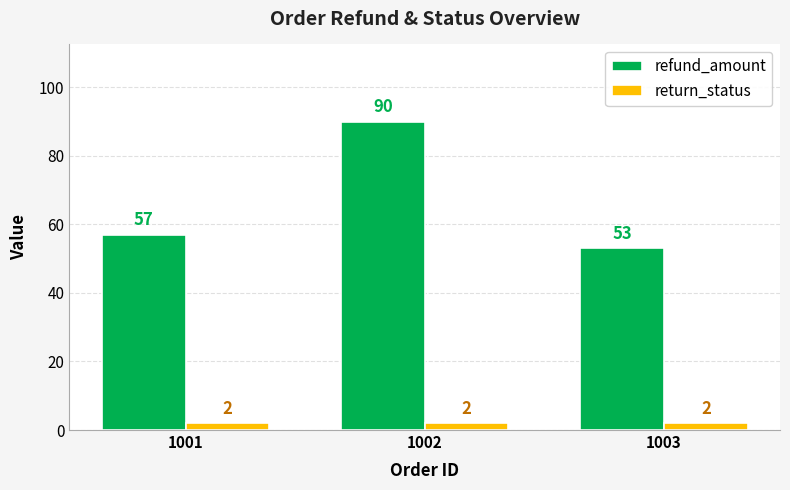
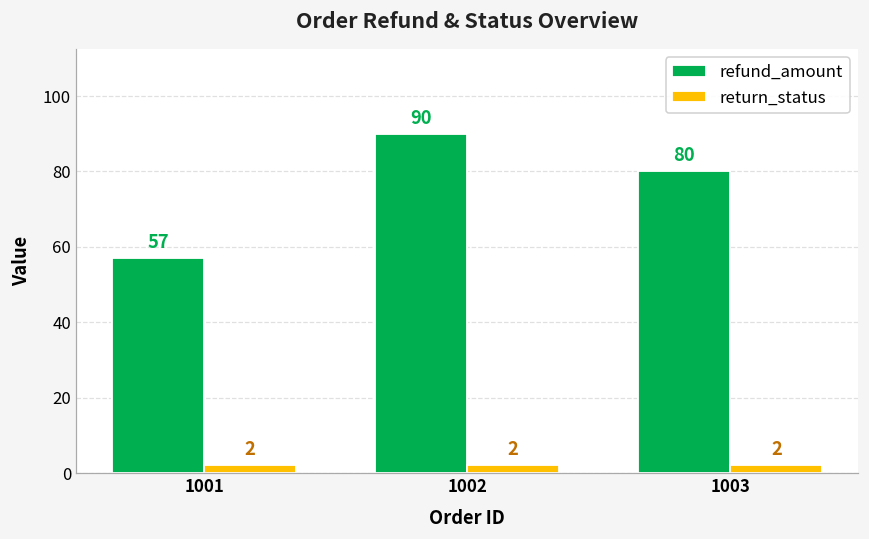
  {
    "refund_amount": {
      "1001": 57,
      "1002": 90,
-     "1003": 53
+     "1003": 80
    },
    "return_status": {
      "1001": 2,
      "1002": 2,
      "1003": 2
    }
  }
